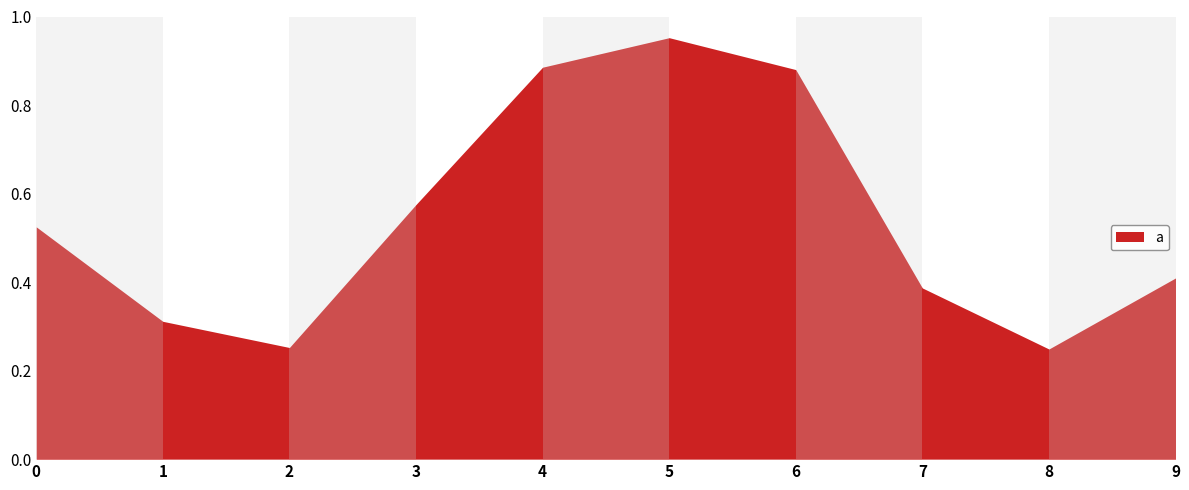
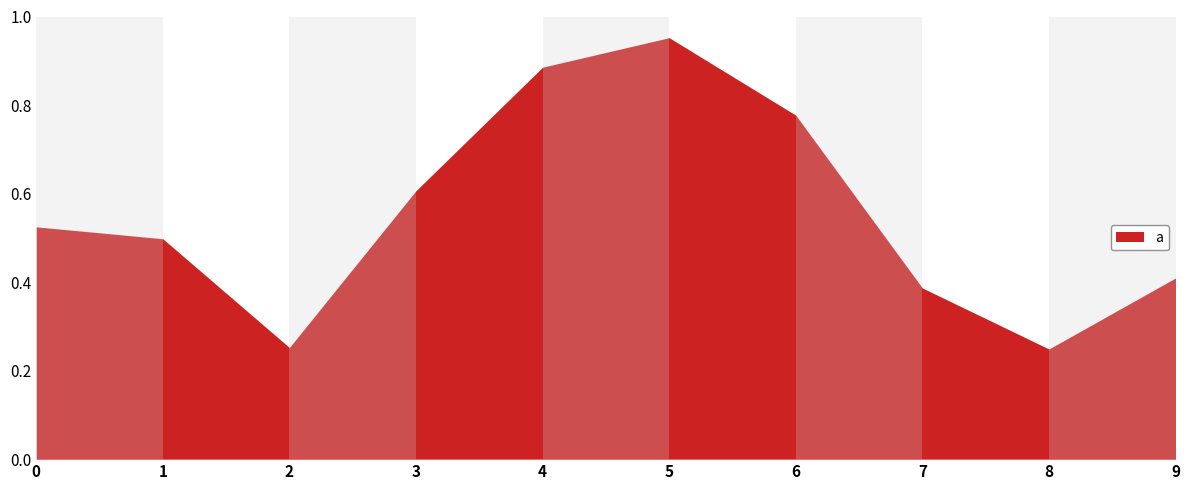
  {
    "0": 0.52,
-   "1": 0.31,
+   "1": 0.50,
    "2": 0.25,
-   "3": 0.58,
+   "3": 0.61,
    "4": 0.89,
    "5": 0.95,
-   "6": 0.88,
+   "6": 0.78,
    "7": 0.39,
    "8": 0.25,
    "9": 0.41
  }
